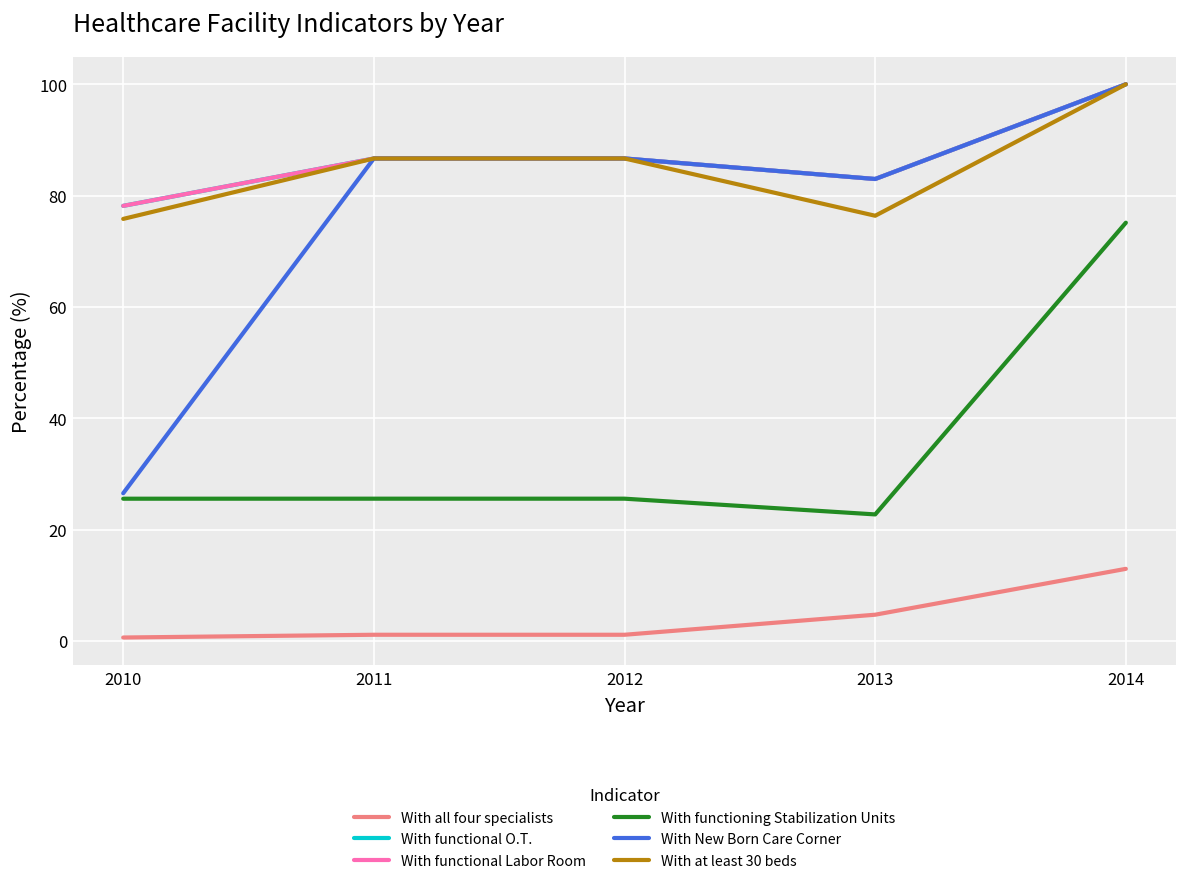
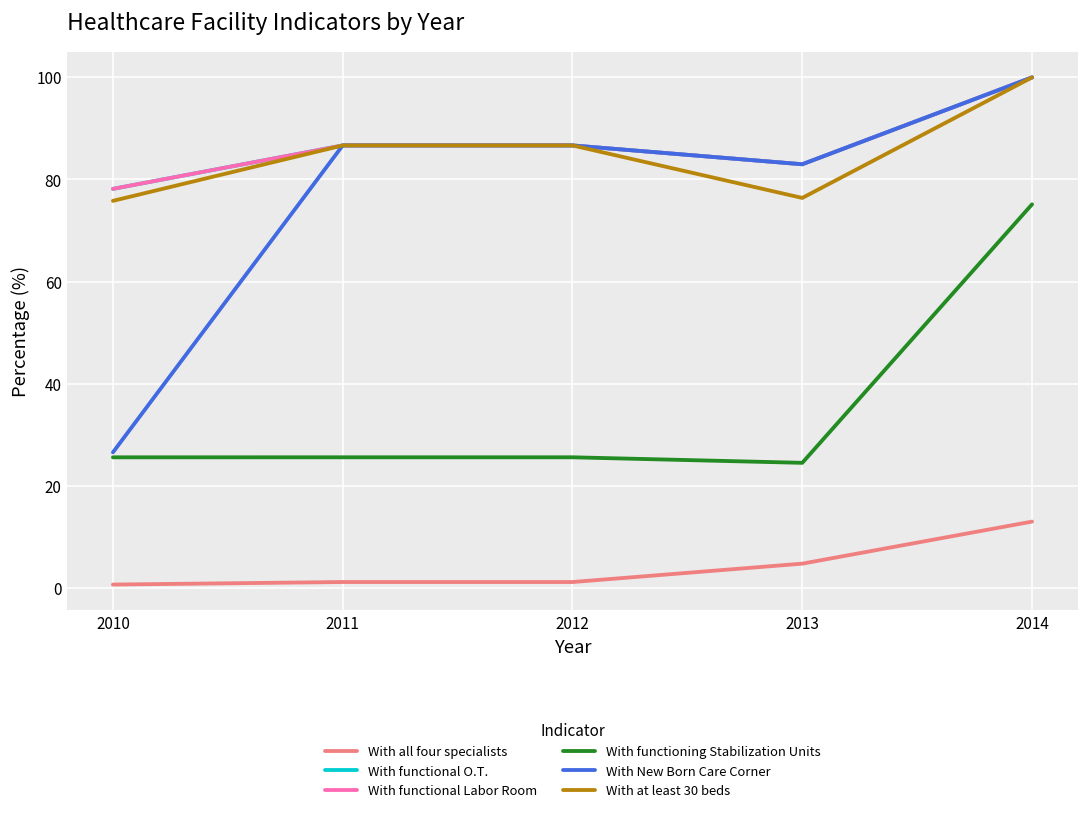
  {
    "With functioning Stabilization Units": {
      "2010": 26,
      "2011": 26,
      "2012": 26,
-     "2013": 23,
+     "2013": 24,
      "2014": 75
    },
    "With New Born Care Corner": {
      "2010": 27
    },
    "With at least 30 beds": {
      "2010": 76,
      "2013": 76
    }
  }
